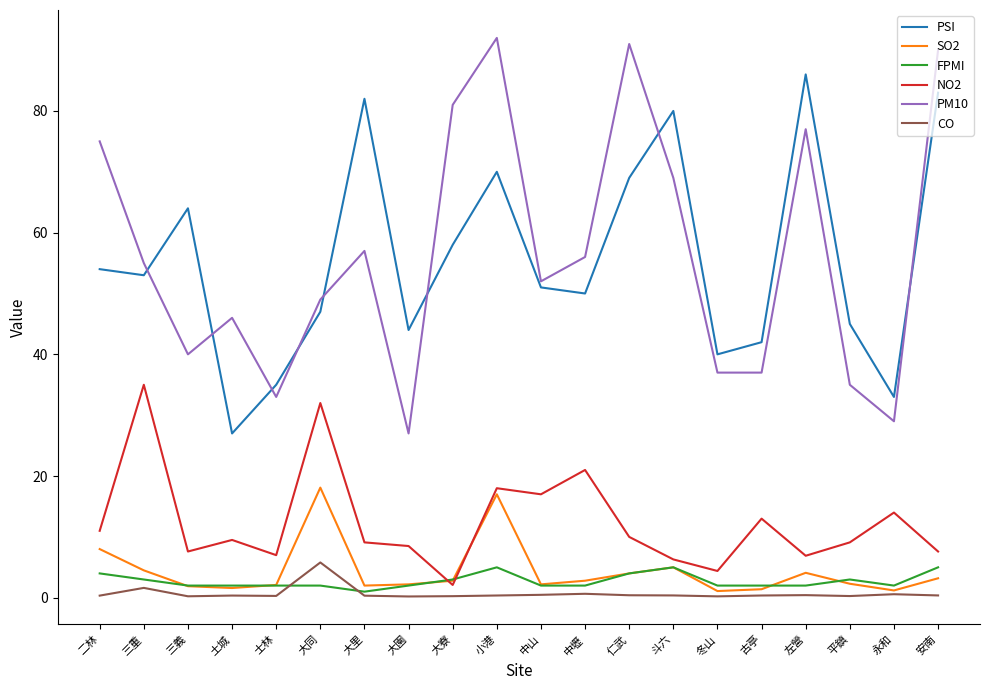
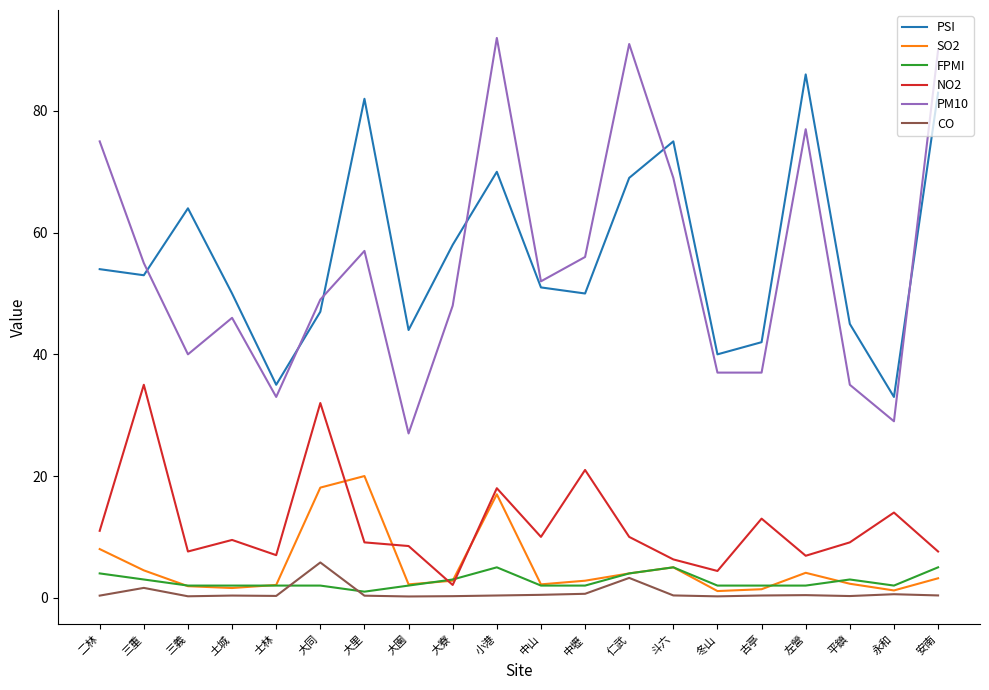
  {
    "PSI": {
      "二林": 54,
      "三重": 53,
      "三義": 64,
-     "土城": 27,
+     "土城": 50,
      "士林": 35,
      "大同": 47,
      "大里": 82,
      "大園": 44,
      "大寮": 58,
      "小港": 70,
      "中山": 51,
      "中壢": 50,
      "仁武": 69,
-     "斗六": 80,
+     "斗六": 75,
      "冬山": 40,
      "古亭": 42,
      "左營": 86,
      "平鎮": 45,
      "永和": 33
    },
    "SO2": {
      "二林": 8,
      "三重": 5,
      "大同": 18,
-     "大里": 2,
+     "大里": 20,
      "小港": 17,
      "中壢": 3,
      "冬山": 1,
      "古亭": 1,
      "左營": 4,
      "平鎮": 2,
      "永和": 1,
      "安南": 3
    },
    "FPMI": {
      "二林": 4,
      "三重": 3,
      "大同": 2,
      "大里": 1,
      "小港": 5,
      "中壢": 2,
      "冬山": 2,
      "古亭": 2,
      "左營": 2,
      "平鎮": 3,
      "永和": 2,
      "安南": 5
    },
    "NO2": {
      "二林": 11,
      "三重": 35,
      "三義": 8,
      "土城": 10,
      "士林": 7,
      "大同": 32,
      "大里": 9,
      "大園": 9,
      "大寮": 2,
      "小港": 18,
-     "中山": 17,
+     "中山": 10,
      "中壢": 21,
      "仁武": 10,
      "斗六": 6,
      "冬山": 4,
      "古亭": 13,
      "左營": 7,
      "平鎮": 9,
      "永和": 14,
      "安南": 8
    },
    "PM10": {
      "二林": 75,
      "三重": 55,
      "三義": 40,
      "土城": 46,
      "士林": 33,
      "大同": 49,
      "大里": 57,
      "大園": 27,
-     "大寮": 81,
+     "大寮": 48,
      "小港": 92,
      "中山": 52,
      "中壢": 56,
      "仁武": 91,
      "斗六": 69,
      "冬山": 37,
      "古亭": 37,
      "左營": 77,
      "平鎮": 35,
      "永和": 29
    },
    "CO": {
      "二林": 0,
      "三重": 2,
      "三義": 0,
      "土城": 0,
      "士林": 0,
      "大同": 6,
      "大里": 0,
      "大園": 0,
      "大寮": 0,
      "小港": 0,
      "中山": 0,
      "中壢": 1,
-     "仁武": 0,
+     "仁武": 3,
      "斗六": 0,
      "冬山": 0,
      "古亭": 0,
      "左營": 0,
      "平鎮": 0,
      "永和": 1,
      "安南": 0
    }
  }
